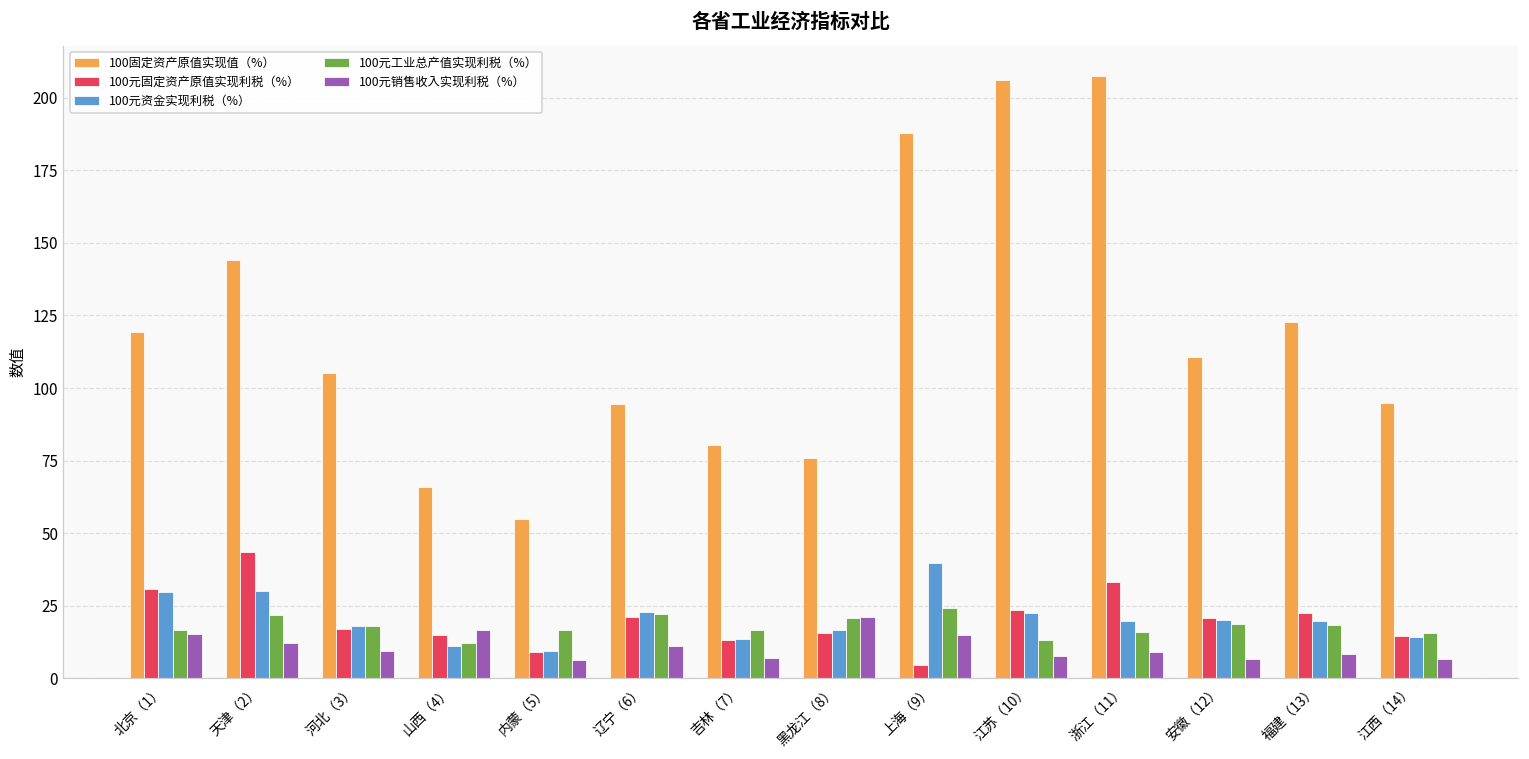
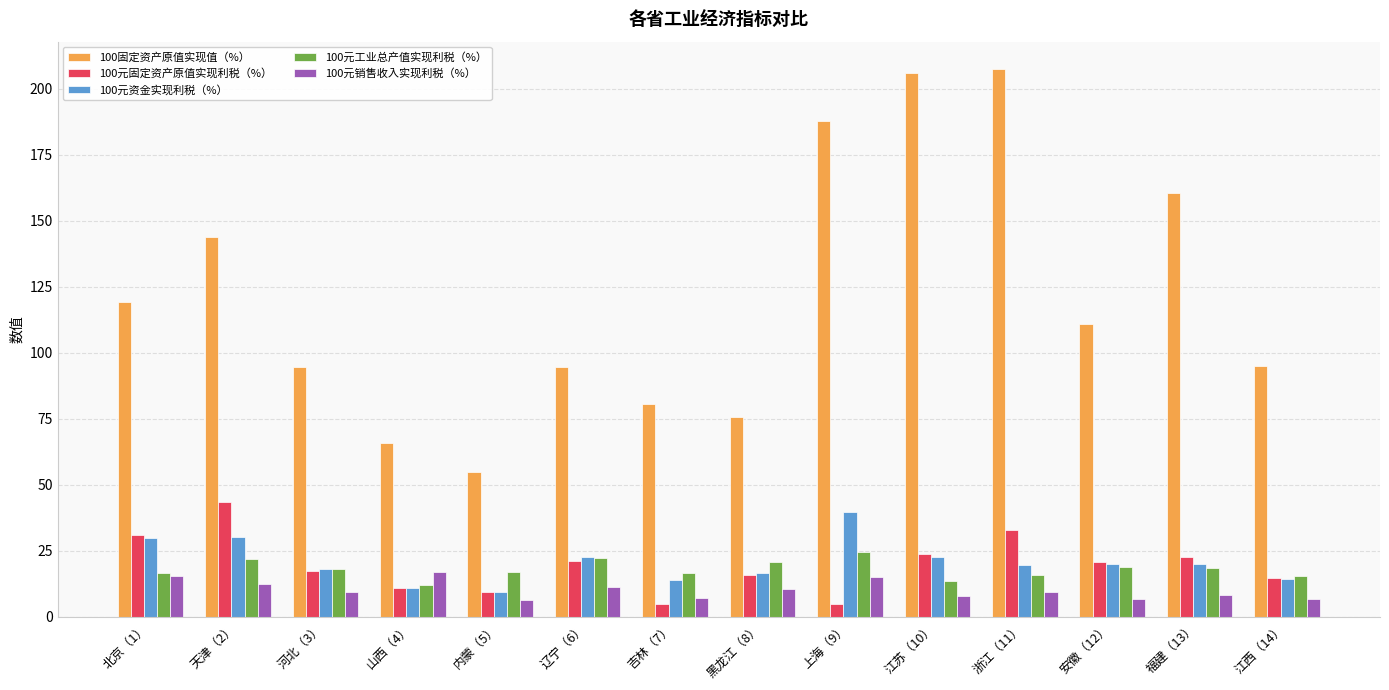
  {
    "100固定资产原值实现值（%）": {
      "北京（1）": 119,
      "天津（2）": 144,
-     "河北（3）": 105,
+     "河北（3）": 95,
      "山西（4）": 66,
      "内蒙（5）": 55,
      "辽宁（6）": 95,
      "吉林（7）": 80,
      "黑龙江（8）": 76,
      "上海（9）": 188,
      "江苏（10）": 206,
      "浙江（11）": 207,
      "安徽（12）": 111,
-     "福建（13）": 123,
+     "福建（13）": 161,
      "江西（14）": 95
    },
    "100元固定资产原值实现利税（%）": {
      "北京（1）": 31,
      "天津（2）": 43,
      "河北（3）": 17,
-     "山西（4）": 15,
+     "山西（4）": 11,
      "内蒙（5）": 9,
      "辽宁（6）": 21,
-     "吉林（7）": 13,
+     "吉林（7）": 5,
      "黑龙江（8）": 16,
      "上海（9）": 5,
      "江苏（10）": 24,
      "浙江（11）": 33,
      "安徽（12）": 21,
      "福建（13）": 23,
      "江西（14）": 15
    },
    "100元资金实现利税（%）": {
      "北京（1）": 30,
      "天津（2）": 30,
      "河北（3）": 18,
      "山西（4）": 11,
      "内蒙（5）": 10,
      "辽宁（6）": 23,
      "吉林（7）": 14,
      "黑龙江（8）": 17,
      "上海（9）": 40,
      "江苏（10）": 23,
      "浙江（11）": 20,
      "安徽（12）": 20,
      "福建（13）": 20,
      "江西（14）": 14
    },
    "100元工业总产值实现利税（%）": {
      "北京（1）": 17,
      "天津（2）": 22,
      "河北（3）": 18,
      "山西（4）": 12,
      "内蒙（5）": 17,
      "辽宁（6）": 22,
      "吉林（7）": 17,
      "黑龙江（8）": 21,
      "上海（9）": 24,
      "江苏（10）": 13,
      "浙江（11）": 16,
      "安徽（12）": 19,
      "福建（13）": 18,
      "江西（14）": 15
    },
    "100元销售收入实现利税（%）": {
      "北京（1）": 15,
      "天津（2）": 12,
      "河北（3）": 9,
      "山西（4）": 17,
      "内蒙（5）": 6,
      "辽宁（6）": 11,
      "吉林（7）": 7,
-     "黑龙江（8）": 21,
+     "黑龙江（8）": 10,
      "上海（9）": 15,
      "江苏（10）": 8,
      "浙江（11）": 9,
      "安徽（12）": 7,
      "福建（13）": 8,
      "江西（14）": 7
    }
  }
